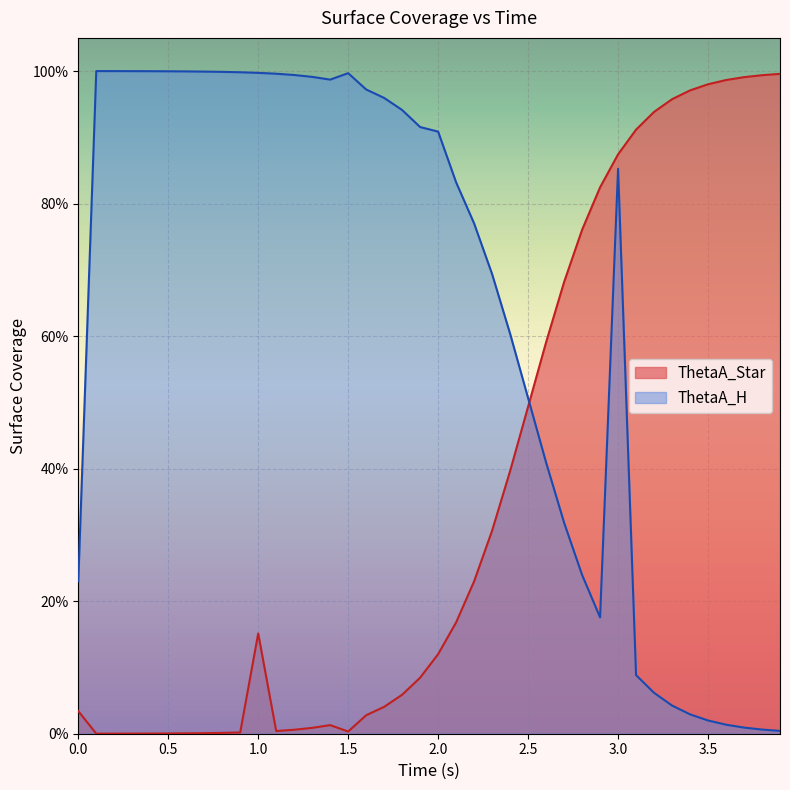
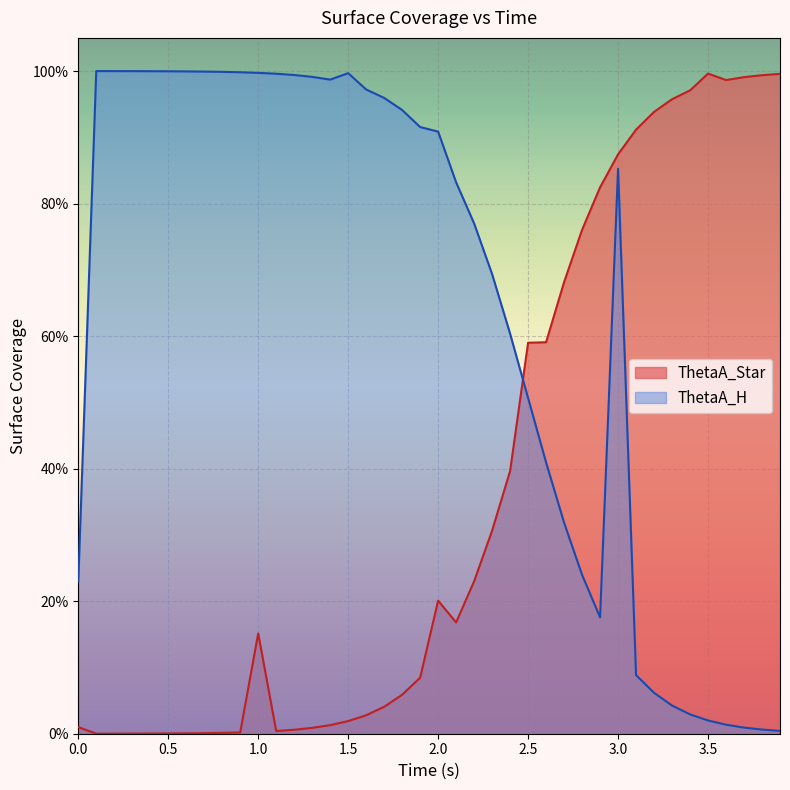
  {
    "ThetaA_Star": {
-     "0.0": "3%",
+     "0.0": "1%",
      "0.5": "0%",
      "1.0": "15%",
-     "1.5": "0%",
-     "2.0": "12%",
-     "2.5": "49%",
+     "1.5": "2%",
+     "2.0": "20%",
+     "2.5": "59%",
      "3.0": "87%",
-     "3.5": "98%"
+     "3.5": "100%"
    },
    "ThetaA_H": {
      "0.0": "23%",
      "0.5": "100%",
      "1.0": "100%",
      "1.5": "100%",
      "2.0": "91%",
      "2.5": "51%",
      "3.0": "85%",
      "3.5": "2%"
    }
  }
